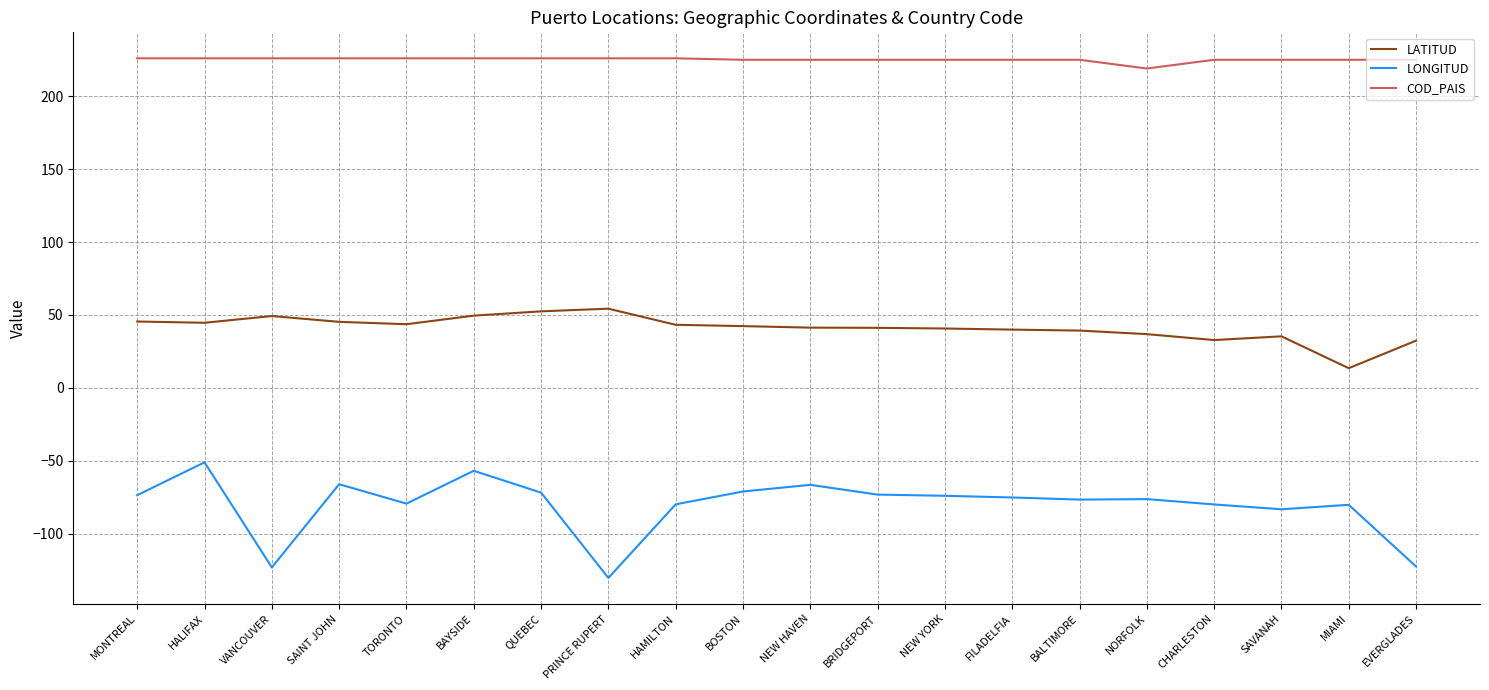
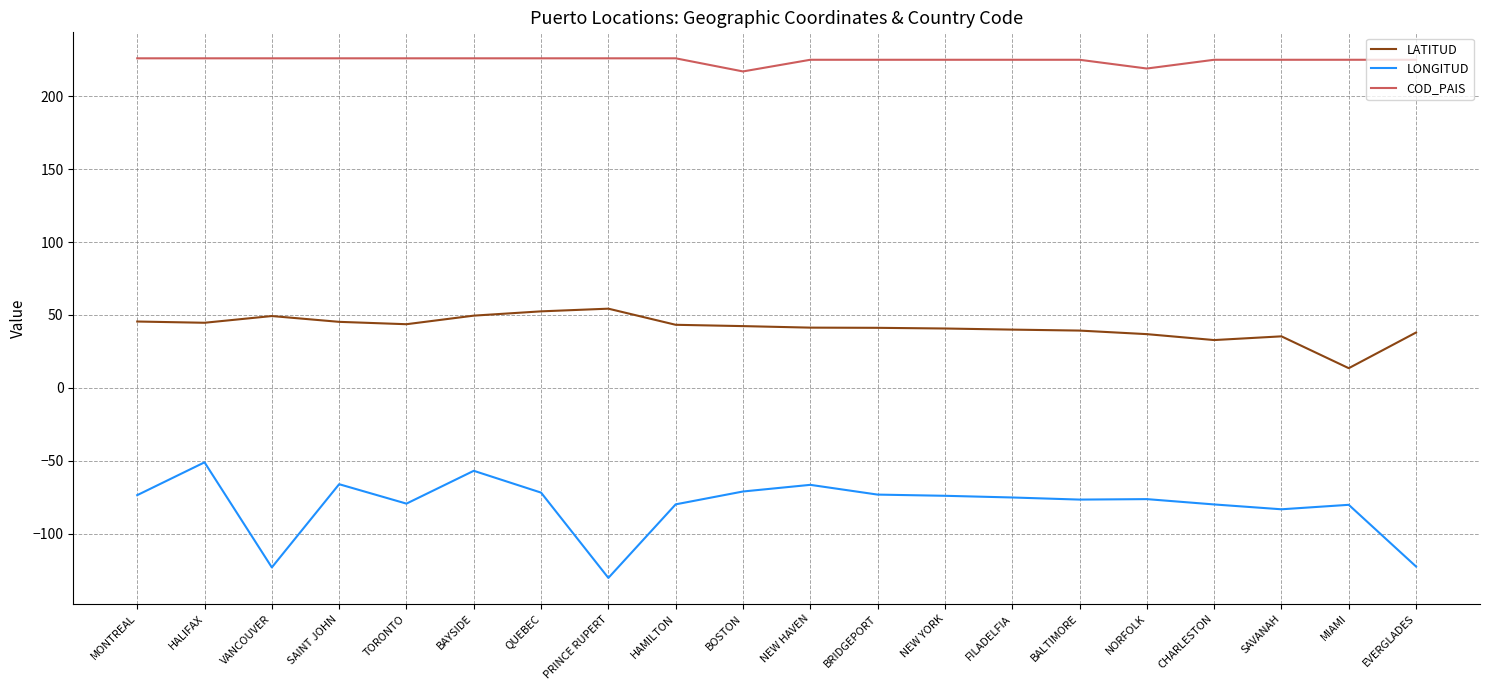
  {
    "LATITUD": {
      "MONTREAL": 46,
      "HALIFAX": 45,
      "VANCOUVER": 49,
      "SAINT JOHN": 45,
      "TORONTO": 44,
      "BAYSIDE": 50,
      "QUEBEC": 52,
      "PRINCE RUPERT": 54,
      "HAMILTON": 43,
      "BOSTON": 42,
      "NEW HAVEN": 41,
      "BRIDGEPORT": 41,
      "NEW YORK": 41,
      "FILADELFIA": 40,
      "BALTIMORE": 39,
      "NORFOLK": 37,
      "CHARLESTON": 33,
      "SAVANAH": 35,
      "MIAMI": 13,
-     "EVERGLADES": 32
+     "EVERGLADES": 38
    },
    "LONGITUD": {
      "MONTREAL": -74,
      "HALIFAX": -51,
      "VANCOUVER": -123,
      "SAINT JOHN": -66,
      "TORONTO": -79,
      "BAYSIDE": -57,
      "QUEBEC": -72,
      "PRINCE RUPERT": -130,
      "HAMILTON": -80,
      "BOSTON": -71,
      "NEW HAVEN": -66,
      "BRIDGEPORT": -73,
      "NEW YORK": -74,
      "FILADELFIA": -75,
      "BALTIMORE": -77,
      "NORFOLK": -76,
      "CHARLESTON": -80,
      "SAVANAH": -83,
      "MIAMI": -80,
      "EVERGLADES": -123
    },
    "COD_PAIS": {
      "MONTREAL": 226,
      "HALIFAX": 226,
      "VANCOUVER": 226,
      "SAINT JOHN": 226,
      "TORONTO": 226,
      "BAYSIDE": 226,
      "QUEBEC": 226,
      "PRINCE RUPERT": 226,
      "HAMILTON": 226,
-     "BOSTON": 225,
+     "BOSTON": 217,
      "NEW HAVEN": 225,
      "BRIDGEPORT": 225,
      "NEW YORK": 225,
      "FILADELFIA": 225,
      "BALTIMORE": 225,
      "NORFOLK": 219,
      "CHARLESTON": 225,
      "SAVANAH": 225,
      "MIAMI": 225
    }
  }
